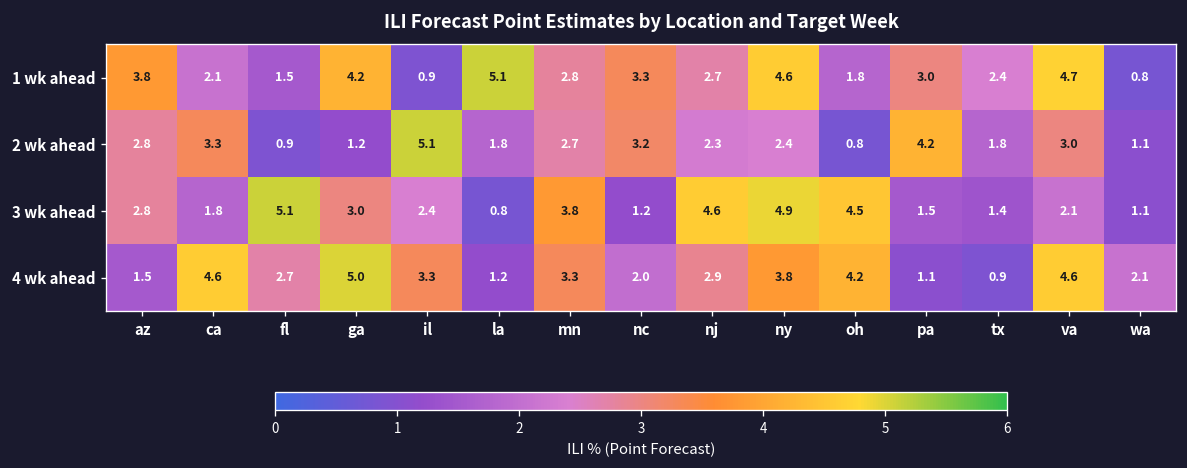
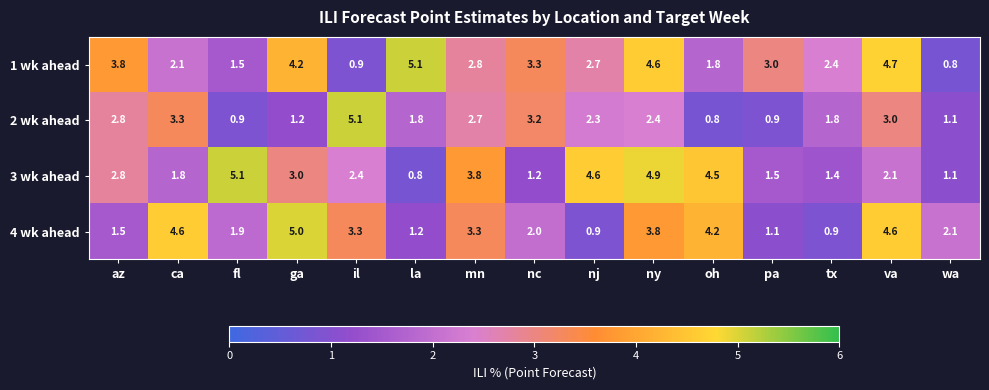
  {
    "1 wk ahead": {
      "az": 3.8,
      "ca": 2.1,
      "fl": 1.5,
      "ga": 4.2,
      "il": 0.9,
      "la": 5.1,
      "mn": 2.8,
      "nc": 3.3,
      "nj": 2.7,
      "ny": 4.6,
      "oh": 1.8,
      "pa": 3.0,
      "tx": 2.4,
      "va": 4.7,
      "wa": 0.8
    },
    "2 wk ahead": {
      "az": 2.8,
      "ca": 3.3,
      "fl": 0.9,
      "ga": 1.2,
      "il": 5.1,
      "la": 1.8,
      "mn": 2.7,
      "nc": 3.2,
      "nj": 2.3,
      "ny": 2.4,
      "oh": 0.8,
-     "pa": 4.2,
+     "pa": 0.9,
      "tx": 1.8,
      "va": 3.0,
      "wa": 1.1
    },
    "3 wk ahead": {
      "az": 2.8,
      "ca": 1.8,
      "fl": 5.1,
      "ga": 3.0,
      "il": 2.4,
      "la": 0.8,
      "mn": 3.8,
      "nc": 1.2,
      "nj": 4.6,
      "ny": 4.9,
      "oh": 4.5,
      "pa": 1.5,
      "tx": 1.4,
      "va": 2.1,
      "wa": 1.1
    },
    "4 wk ahead": {
      "az": 1.5,
      "ca": 4.6,
-     "fl": 2.7,
+     "fl": 1.9,
      "ga": 5.0,
      "il": 3.3,
      "la": 1.2,
      "mn": 3.3,
      "nc": 2.0,
-     "nj": 2.9,
+     "nj": 0.9,
      "ny": 3.8,
      "oh": 4.2,
      "pa": 1.1,
      "tx": 0.9,
      "va": 4.6,
      "wa": 2.1
    }
  }
